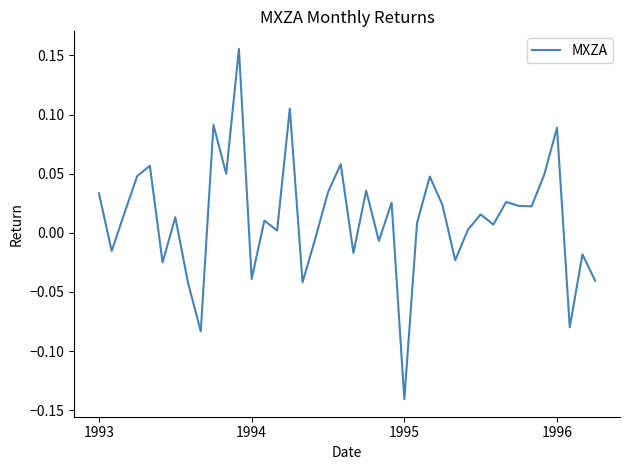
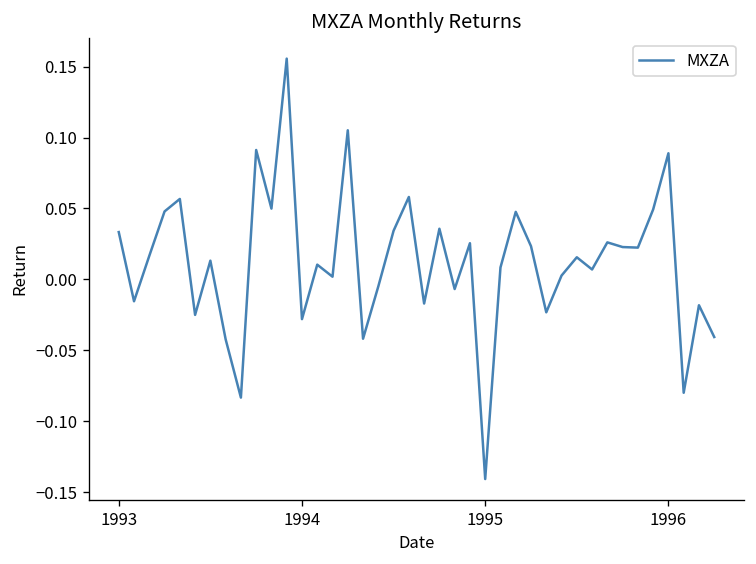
  {
    "1993": 0.033,
-   "1994": -0.039,
+   "1994": -0.028,
    "1995": -0.141,
    "1996": 0.089
  }
